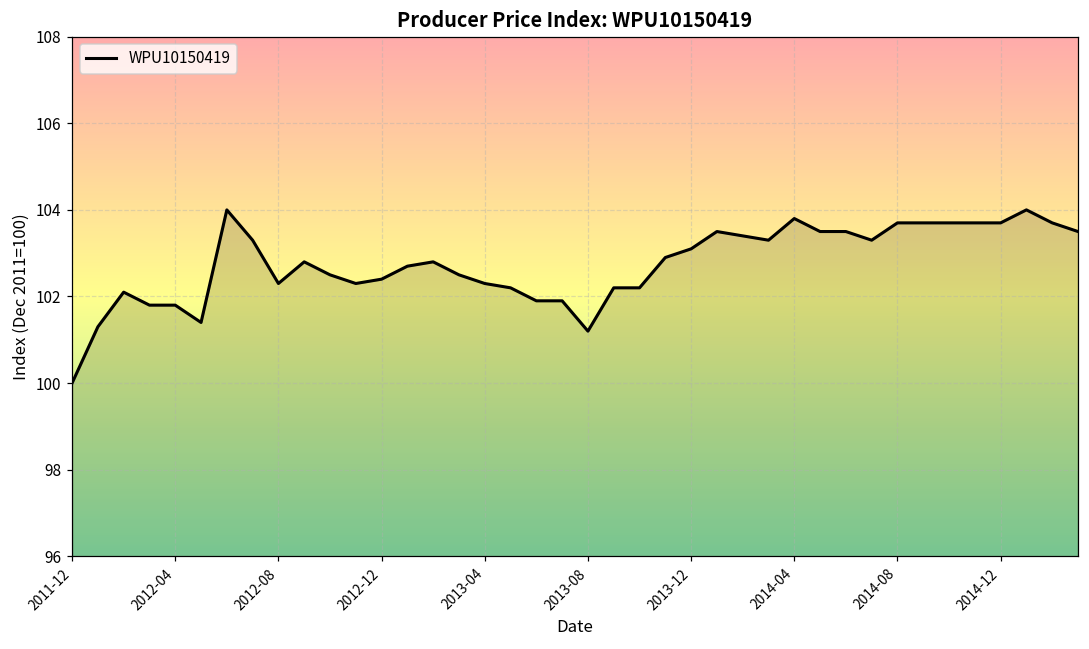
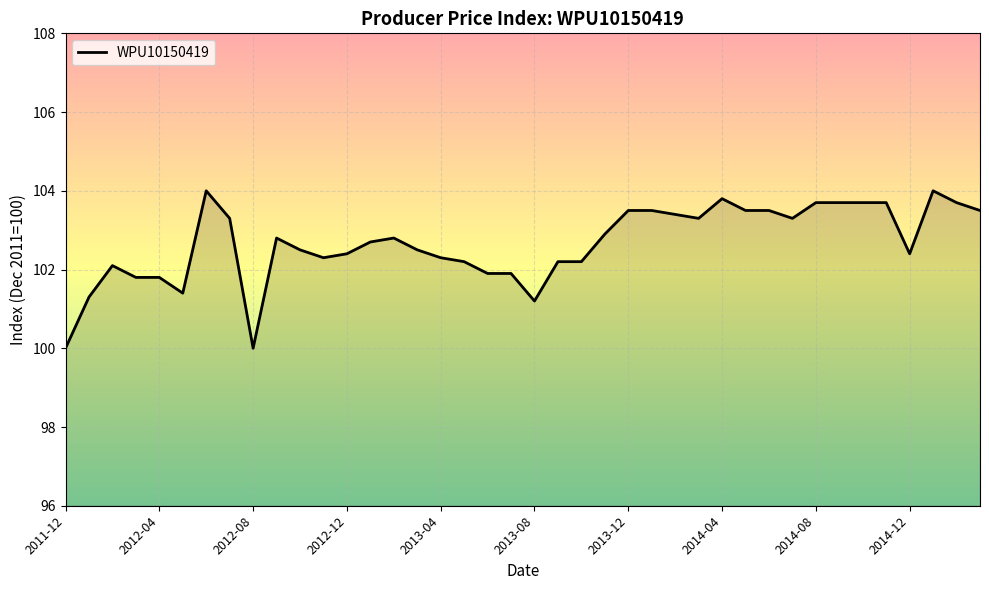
  {
    "2011-12": 100.0,
    "2012-04": 101.8,
-   "2012-08": 102.3,
+   "2012-08": 100.0,
    "2012-12": 102.4,
    "2013-04": 102.3,
    "2013-08": 101.2,
-   "2013-12": 103.1,
+   "2013-12": 103.5,
    "2014-04": 103.8,
    "2014-08": 103.7,
-   "2014-12": 103.7
+   "2014-12": 102.4
  }
